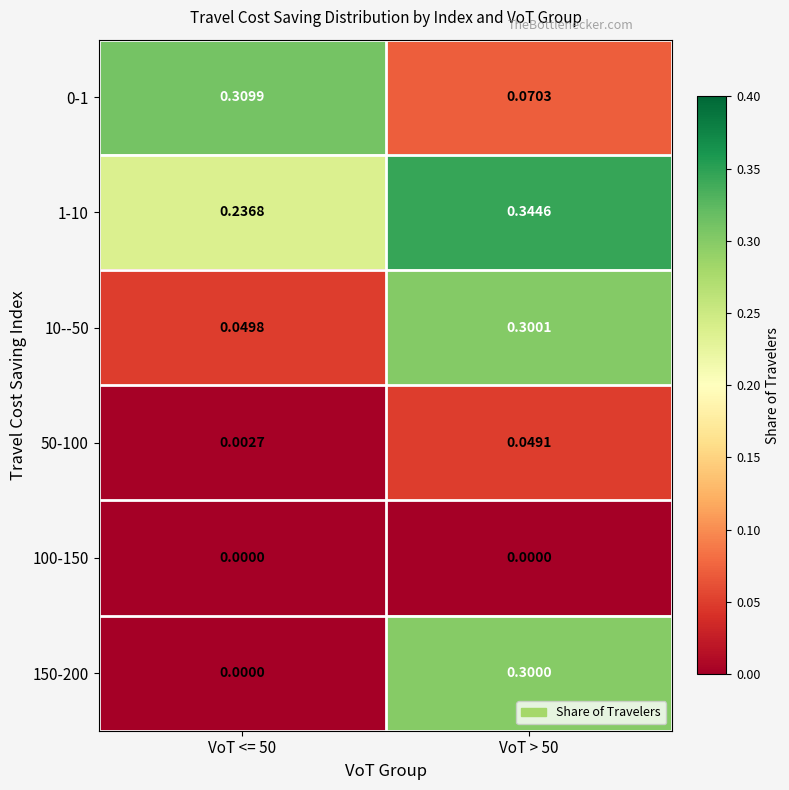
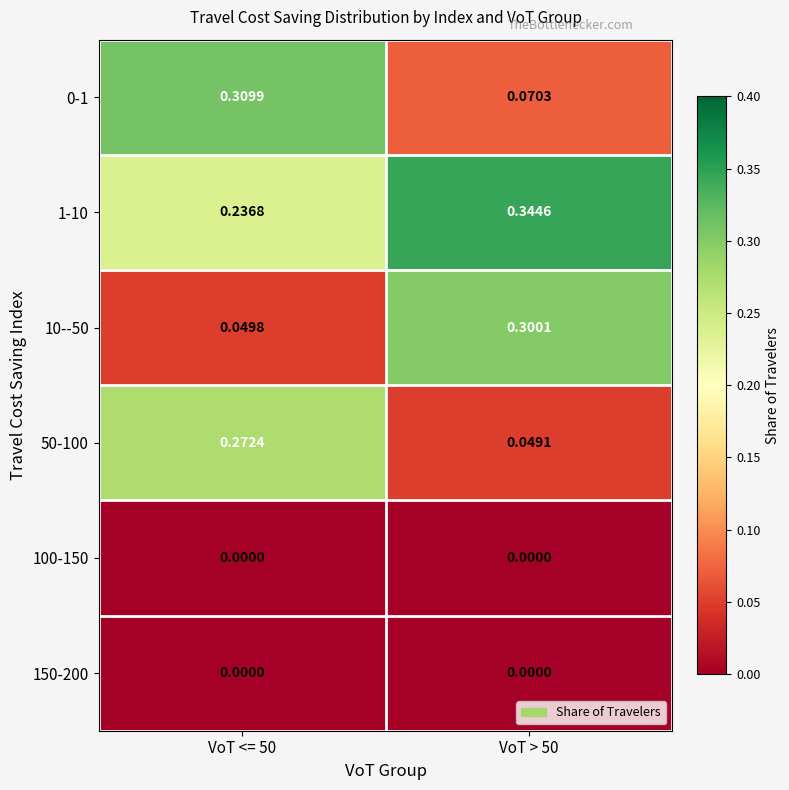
  {
    "0-1": {
      "VoT <= 50": 0.3099,
      "VoT > 50": 0.0703
    },
    "1-10": {
      "VoT <= 50": 0.2368,
      "VoT > 50": 0.3446
    },
    "10--50": {
      "VoT <= 50": 0.0498,
      "VoT > 50": 0.3001
    },
    "50-100": {
-     "VoT <= 50": 0.0027,
+     "VoT <= 50": 0.2724,
      "VoT > 50": 0.0491
    },
    "100-150": {
      "VoT <= 50": 0.0000,
      "VoT > 50": 0.0000
    },
    "150-200": {
      "VoT <= 50": 0.0000,
-     "VoT > 50": 0.3000
+     "VoT > 50": 0.0000
    }
  }
